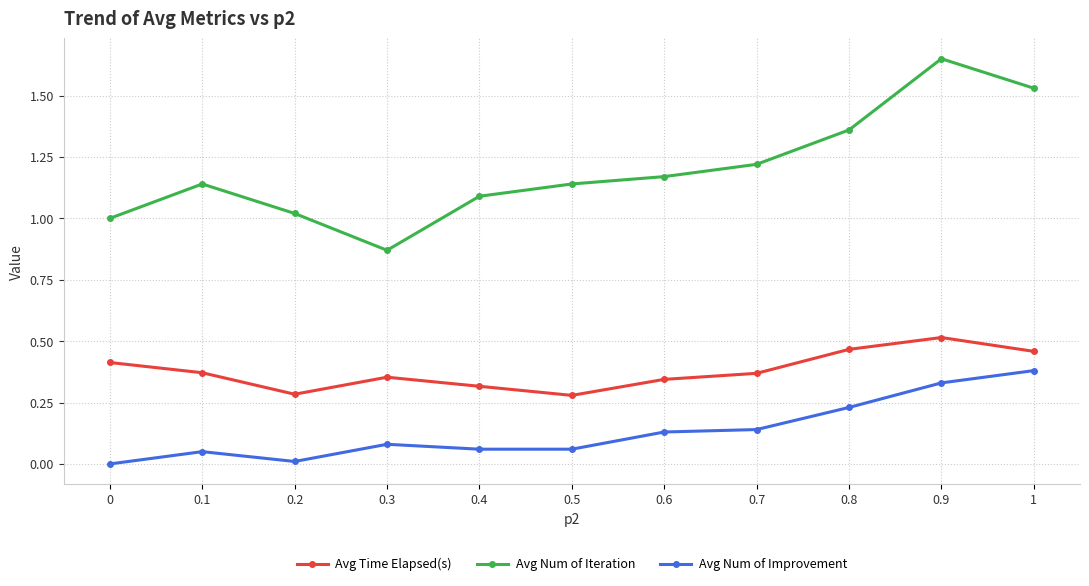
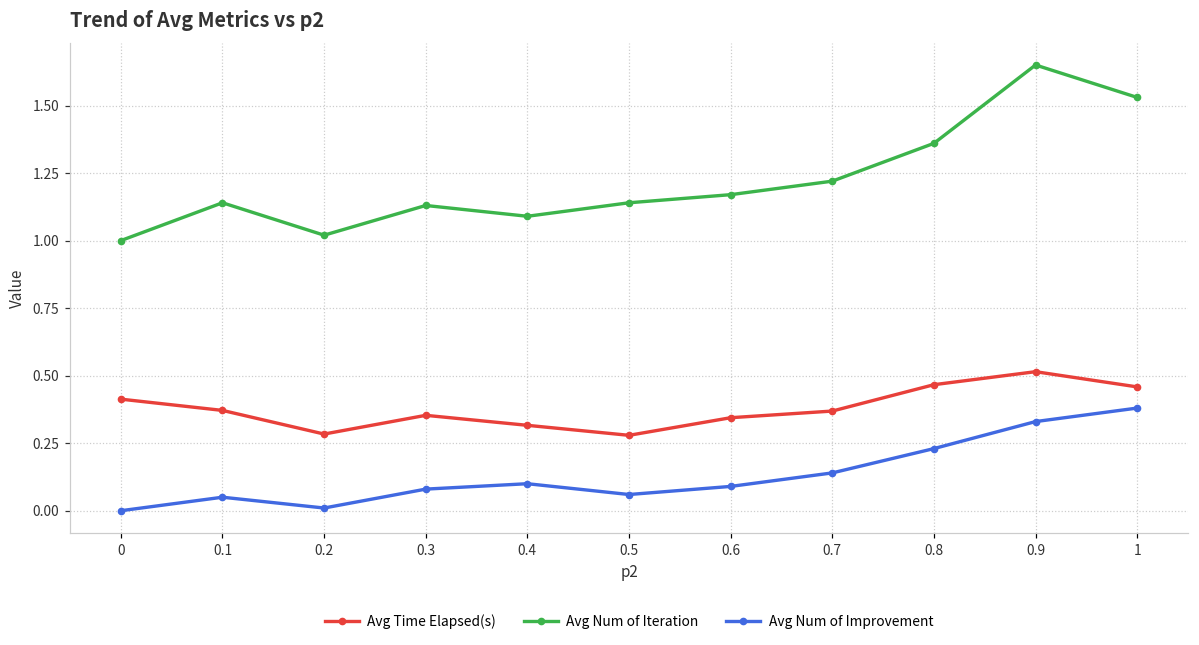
  {
    "Avg Time Elapsed(s)": {
      "0": 0.41,
      "0.1": 0.37,
      "0.2": 0.28,
      "0.3": 0.35,
      "0.4": 0.32,
      "0.5": 0.28,
      "0.6": 0.34,
      "0.7": 0.37,
      "0.8": 0.47,
      "0.9": 0.51,
      "1": 0.46
    },
    "Avg Num of Iteration": {
      "0": 1.00,
      "0.1": 1.14,
      "0.2": 1.02,
-     "0.3": 0.87,
+     "0.3": 1.13,
      "0.4": 1.09,
      "0.5": 1.14,
      "0.6": 1.17,
      "0.7": 1.22,
      "0.8": 1.36,
      "0.9": 1.65,
      "1": 1.53
    },
    "Avg Num of Improvement": {
      "0": 0.00,
      "0.1": 0.05,
      "0.2": 0.01,
      "0.3": 0.08,
-     "0.4": 0.06,
+     "0.4": 0.10,
      "0.5": 0.06,
-     "0.6": 0.13,
+     "0.6": 0.09,
      "0.7": 0.14,
      "0.8": 0.23,
      "0.9": 0.33,
      "1": 0.38
    }
  }
